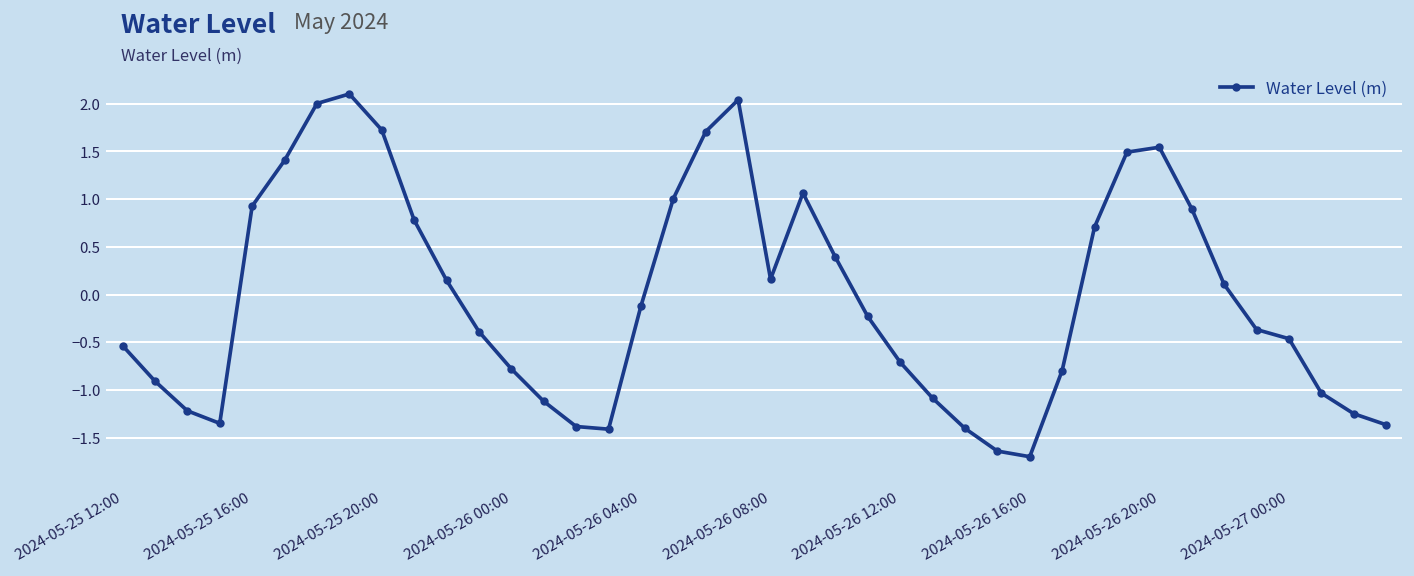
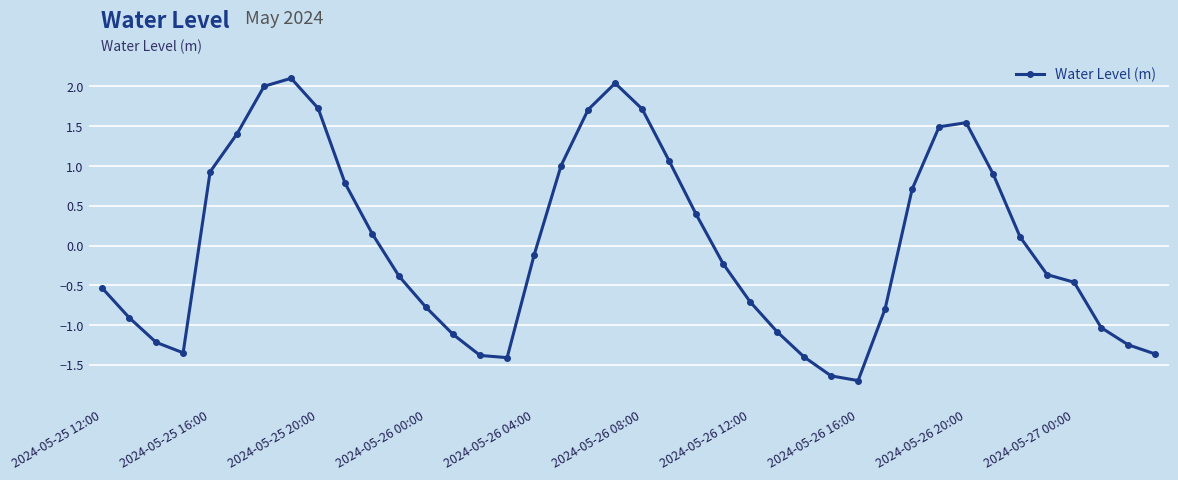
  {
    "2024-05-25 12:00": -0.5,
    "2024-05-25 16:00": 0.9,
    "2024-05-25 20:00": 1.7,
    "2024-05-26 00:00": -0.8,
    "2024-05-26 04:00": -0.1,
-   "2024-05-26 08:00": 0.2,
+   "2024-05-26 08:00": 1.7,
    "2024-05-26 12:00": -0.7,
    "2024-05-26 16:00": -1.7,
    "2024-05-26 20:00": 1.5,
    "2024-05-27 00:00": -0.5
  }
